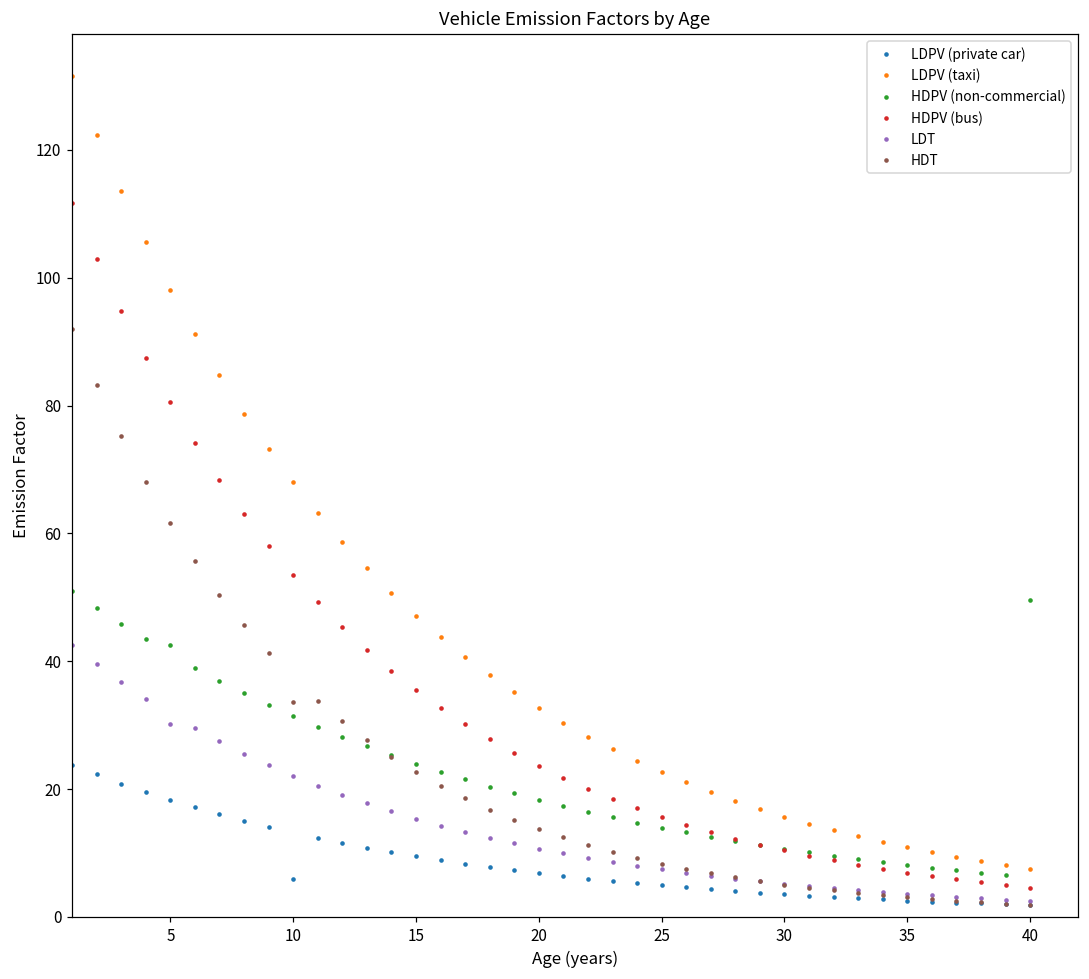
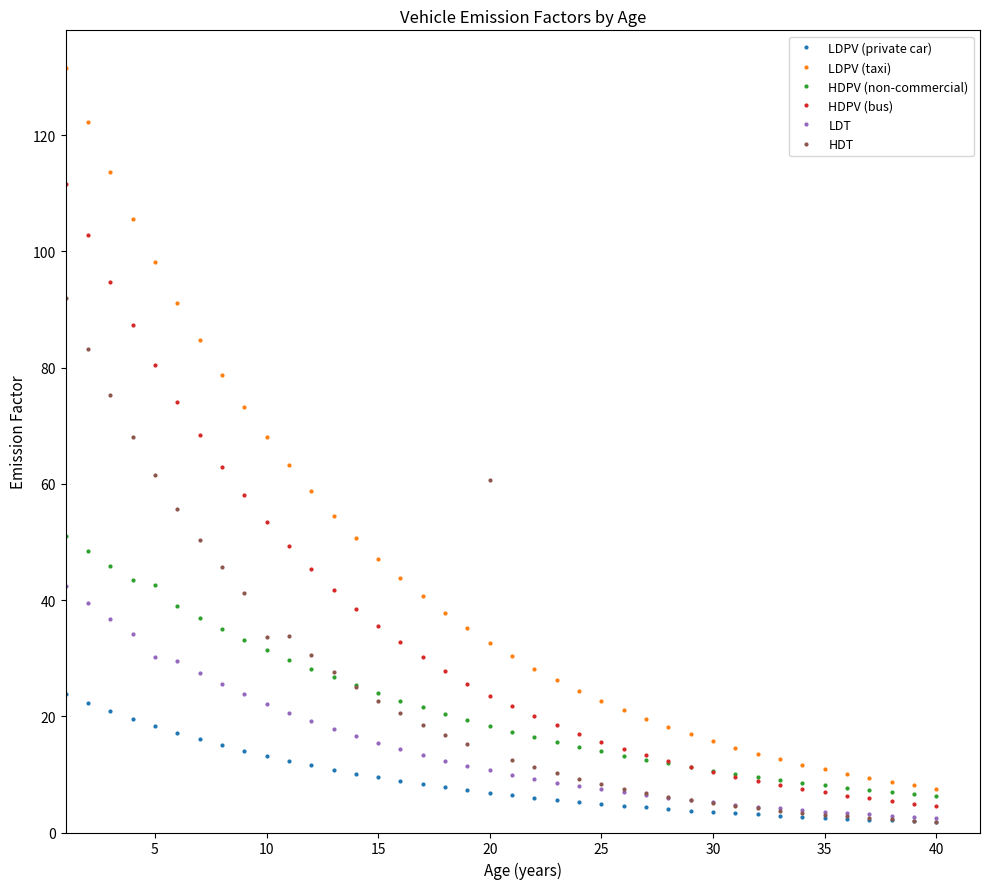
  {
    "LDPV (private car)": {
      "5": 18,
-     "10": 6,
+     "10": 13,
      "15": 9,
      "20": 7,
      "25": 5,
      "30": 4,
      "35": 3
    },
    "LDPV (taxi)": {
      "5": 98,
      "10": 68,
      "15": 47,
      "20": 33,
      "25": 23,
      "30": 16,
      "35": 11,
      "40": 8
    },
    "HDPV (non-commercial)": {
      "5": 43,
      "10": 31,
      "15": 24,
      "20": 18,
      "25": 14,
      "35": 8,
-     "40": 50
+     "40": 6
    },
    "HDPV (bus)": {
      "5": 80,
      "10": 53,
      "15": 36,
      "20": 24,
      "25": 16,
      "35": 7,
      "40": 5
    },
    "LDT": {
      "5": 30,
      "10": 22,
      "15": 15,
      "20": 11,
      "25": 7,
      "35": 4,
      "40": 3
    },
    "HDT": {
      "5": 62,
      "10": 34,
      "15": 23,
-     "20": 14,
+     "20": 61,
      "25": 8,
      "35": 3
    }
  }
